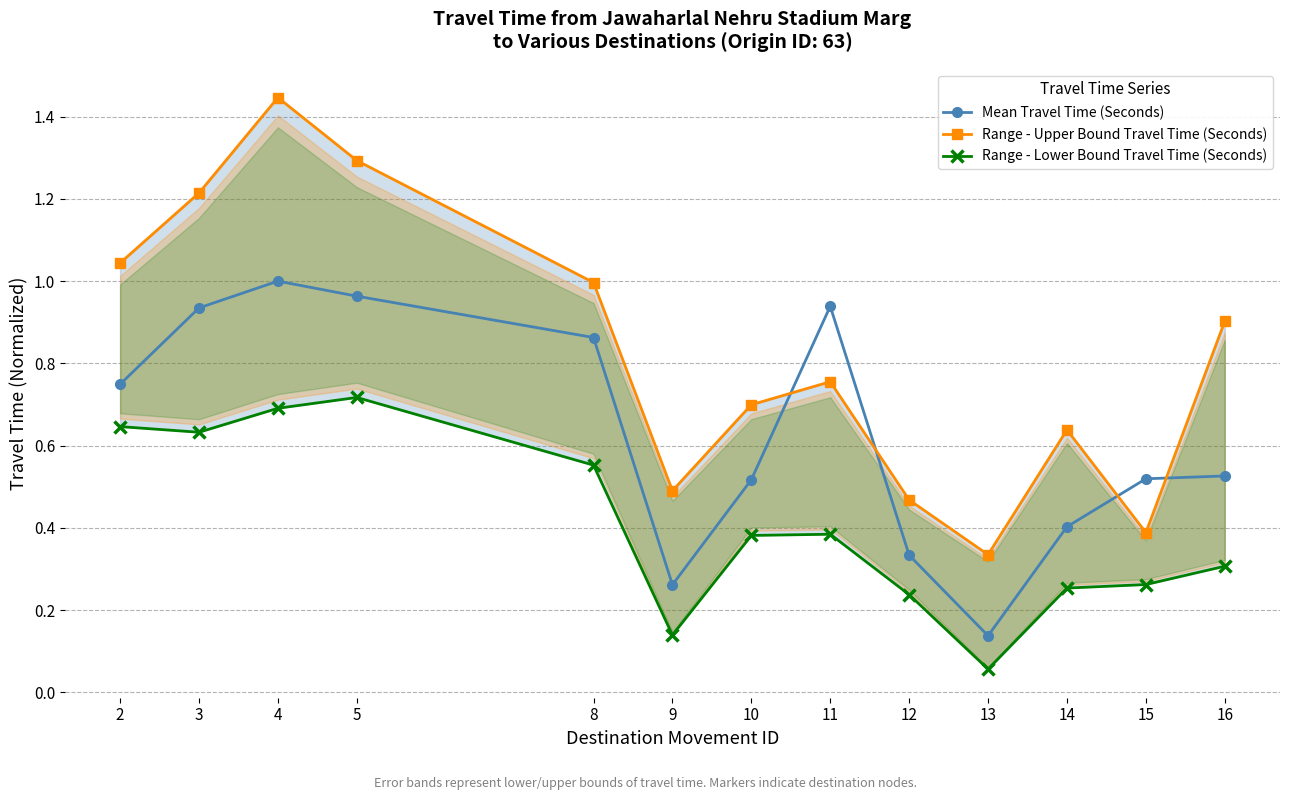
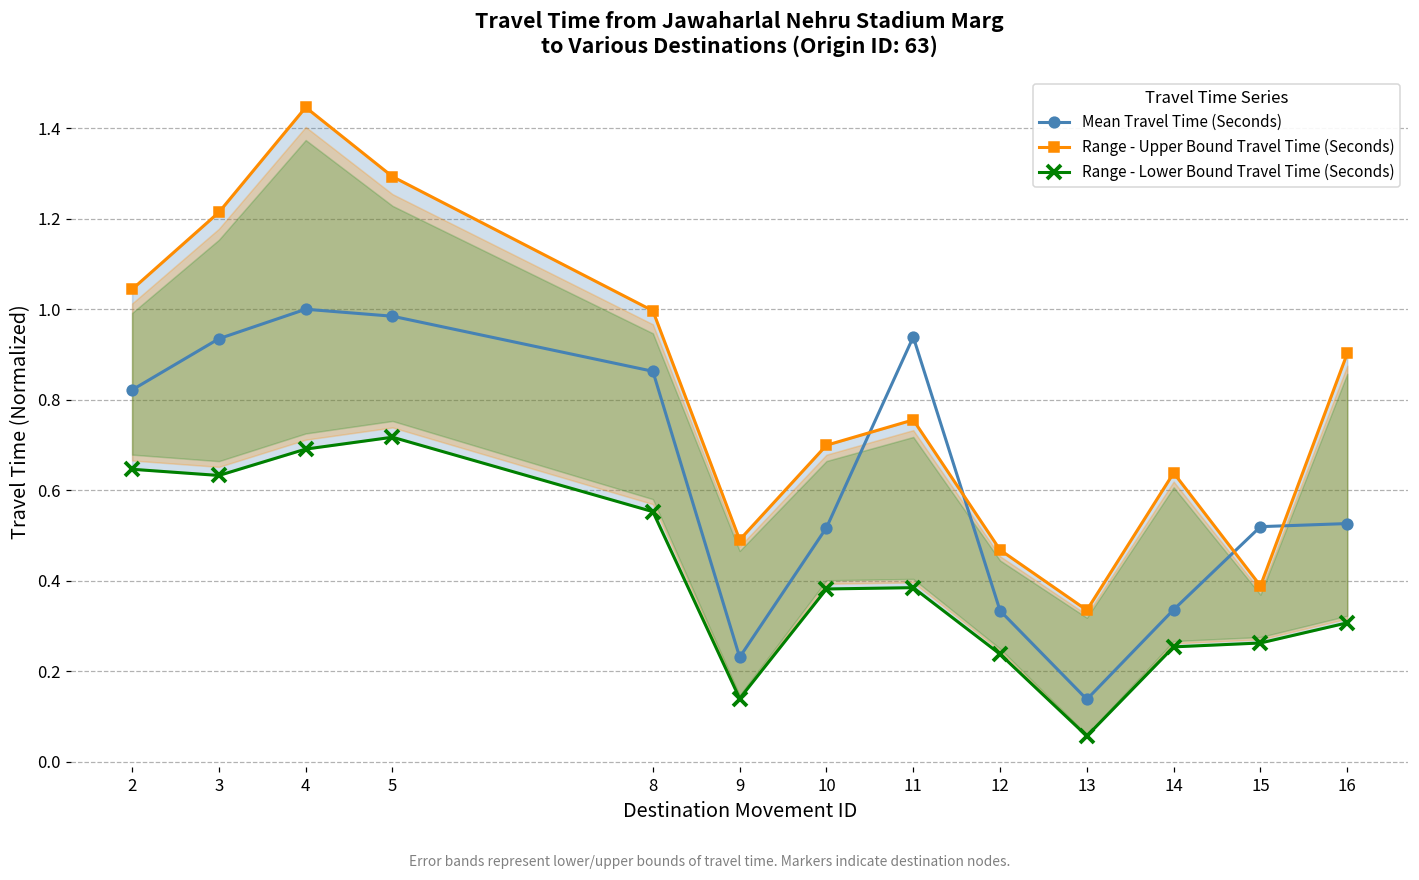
  {
    "Mean Travel Time (Seconds)": {
-     "2": 0.75,
+     "2": 0.82,
      "3": 0.93,
      "4": 1.00,
-     "5": 0.96,
+     "5": 0.98,
      "8": 0.86,
-     "9": 0.26,
+     "9": 0.23,
      "10": 0.52,
      "11": 0.94,
      "12": 0.33,
      "13": 0.14,
-     "14": 0.40,
+     "14": 0.34,
      "15": 0.52,
      "16": 0.53
    }
  }
